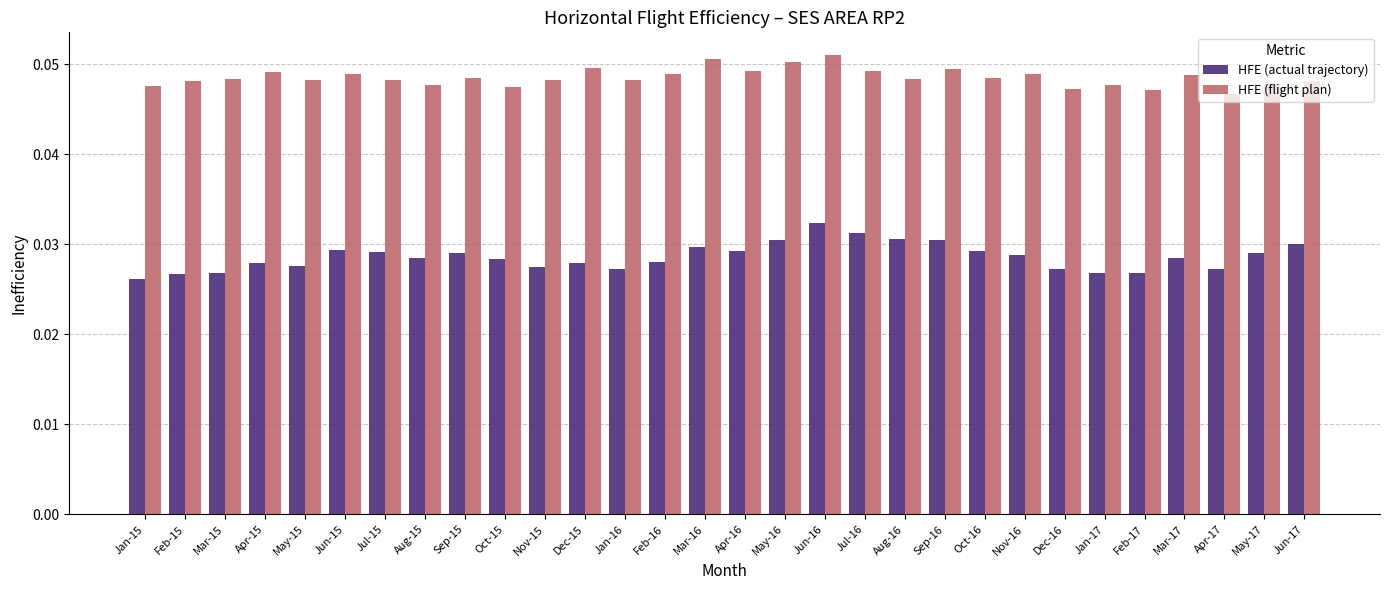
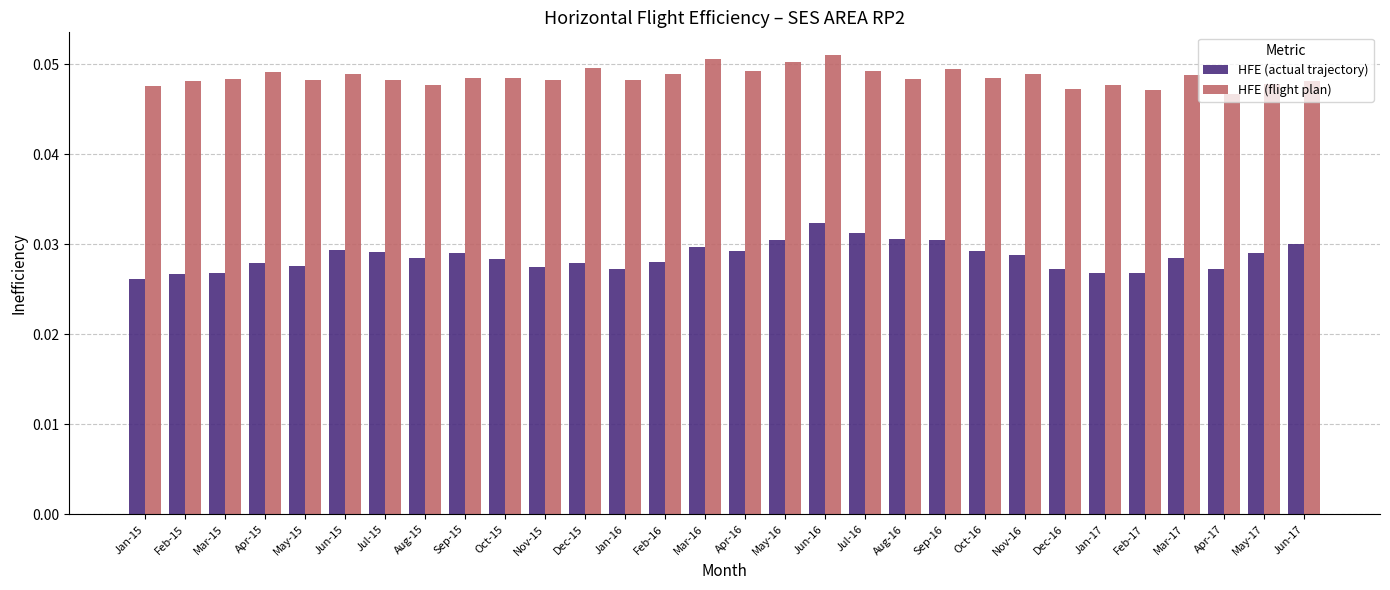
  {
    "HFE (actual trajectory)": {
      "Jan-15": 0.026,
      "Feb-15": 0.027,
      "Mar-15": 0.027,
      "Apr-15": 0.028,
      "May-15": 0.028,
      "Jun-15": 0.029,
      "Jul-15": 0.029,
      "Aug-15": 0.029,
      "Sep-15": 0.029,
      "Oct-15": 0.028,
      "Nov-15": 0.028,
      "Dec-15": 0.028,
      "Jan-16": 0.027,
      "Feb-16": 0.028,
      "Mar-16": 0.030,
      "Apr-16": 0.029,
      "May-16": 0.031,
      "Jun-16": 0.032,
      "Jul-16": 0.031,
      "Aug-16": 0.031,
      "Sep-16": 0.031,
      "Oct-16": 0.029,
      "Nov-16": 0.029,
      "Dec-16": 0.027,
      "Jan-17": 0.027,
      "Feb-17": 0.027,
      "Mar-17": 0.029,
      "Apr-17": 0.027,
      "May-17": 0.029,
      "Jun-17": 0.030
    },
    "HFE (flight plan)": {
      "Jan-15": 0.048,
      "Feb-15": 0.048,
      "Mar-15": 0.048,
      "Apr-15": 0.049,
      "May-15": 0.048,
      "Jun-15": 0.049,
      "Jul-15": 0.048,
      "Aug-15": 0.048,
      "Sep-15": 0.049,
-     "Oct-15": 0.048,
+     "Oct-15": 0.049,
      "Nov-15": 0.048,
      "Dec-15": 0.050,
      "Jan-16": 0.048,
      "Feb-16": 0.049,
      "Mar-16": 0.051,
      "Apr-16": 0.049,
      "May-16": 0.050,
      "Jun-16": 0.051,
      "Jul-16": 0.049,
      "Aug-16": 0.048,
      "Sep-16": 0.050,
      "Oct-16": 0.049,
      "Nov-16": 0.049,
      "Dec-16": 0.047,
      "Jan-17": 0.048,
      "Feb-17": 0.047,
      "Mar-17": 0.049
    }
  }
